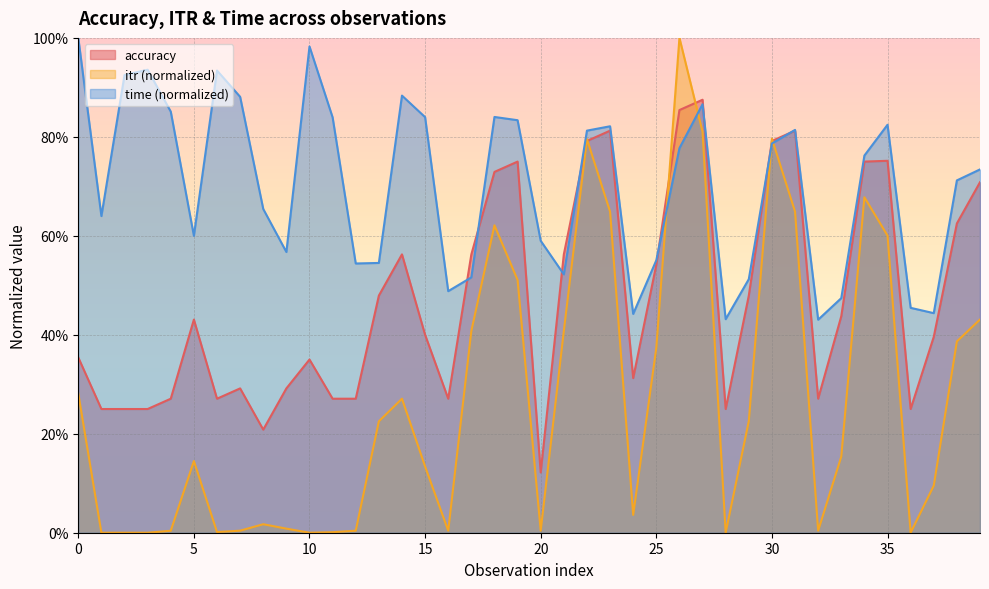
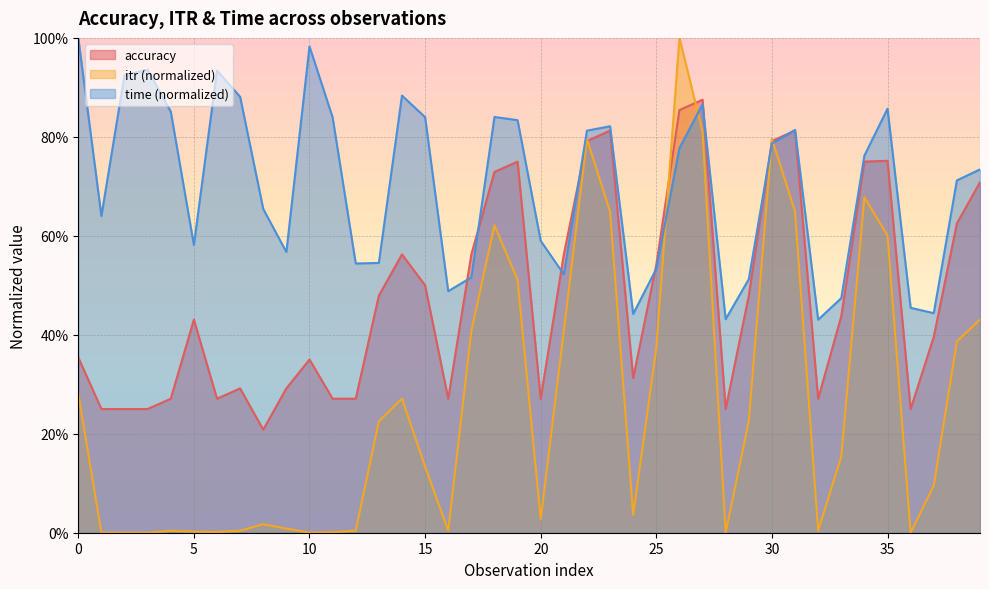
  {
    "accuracy": {
      "0": "35%",
      "5": "43%",
      "10": "35%",
-     "15": "40%",
-     "20": "12%",
+     "15": "50%",
+     "20": "27%",
      "25": "54%",
      "35": "75%"
    },
    "itr (normalized)": {
      "0": "28%",
-     "5": "14%",
+     "5": "0%",
      "10": "0%",
      "15": "13%",
-     "20": "0%",
+     "20": "3%",
      "25": "37%",
      "35": "60%"
    },
    "time (normalized)": {
      "0": "100%",
-     "5": "60%",
+     "5": "58%",
      "10": "98%",
      "15": "84%",
      "20": "59%",
-     "25": "55%",
-     "35": "82%"
+     "25": "53%",
+     "35": "86%"
    }
  }
